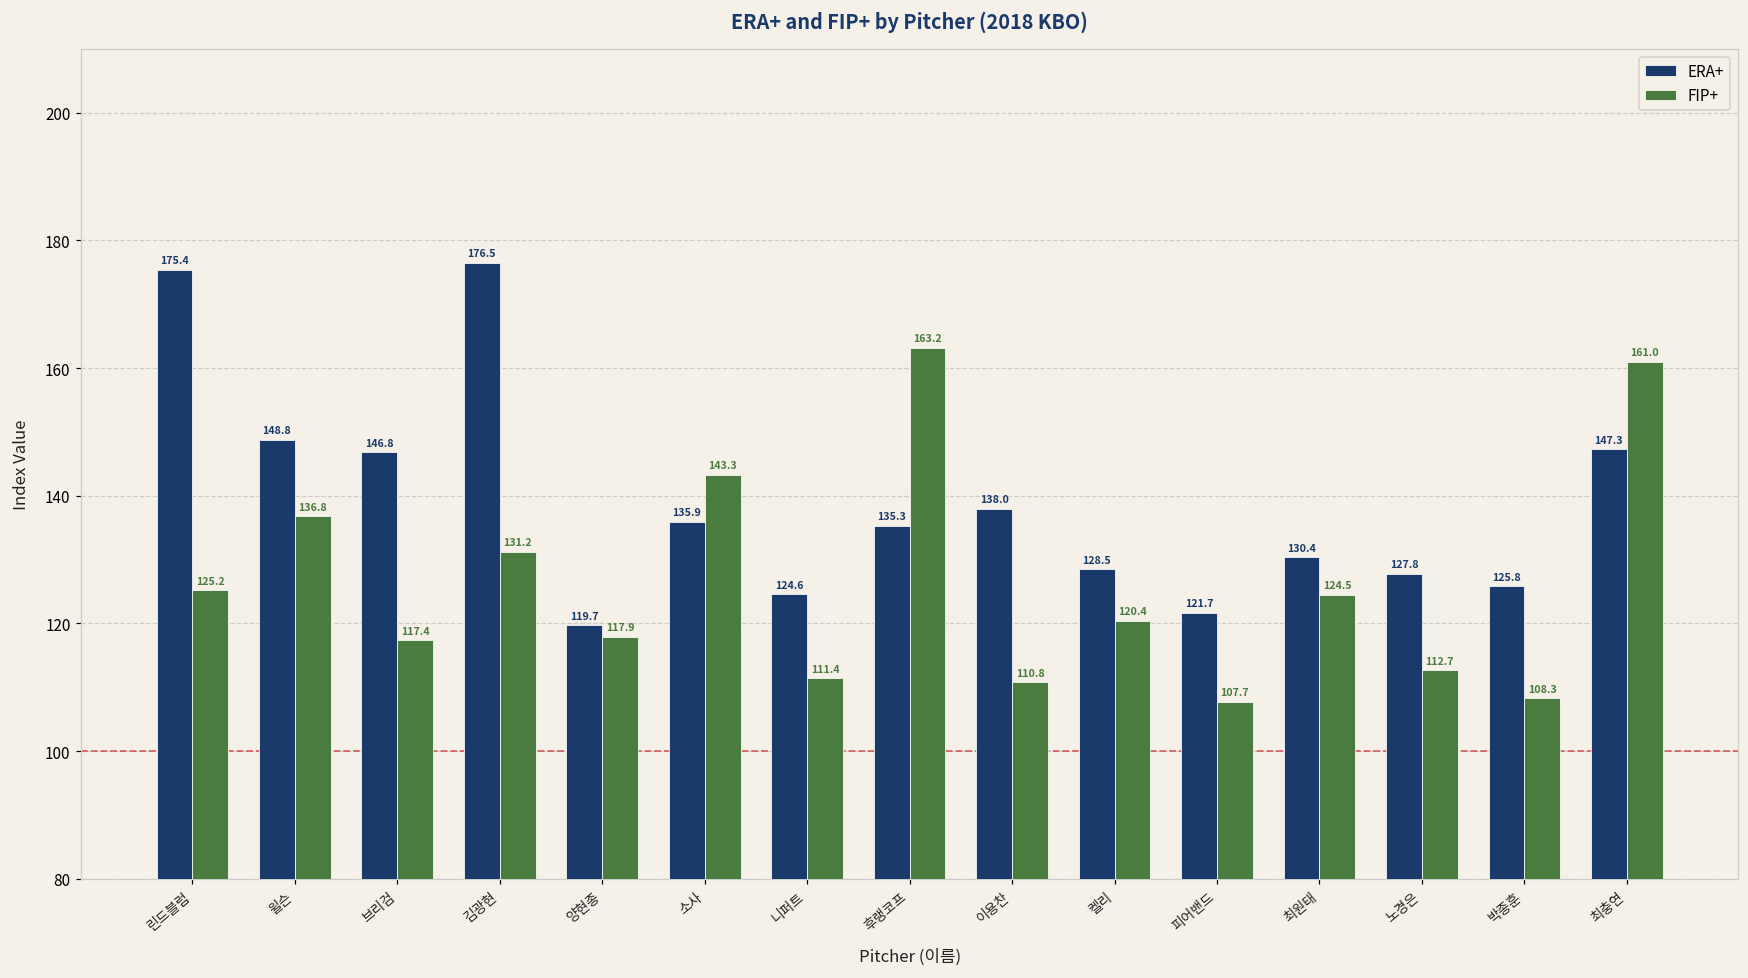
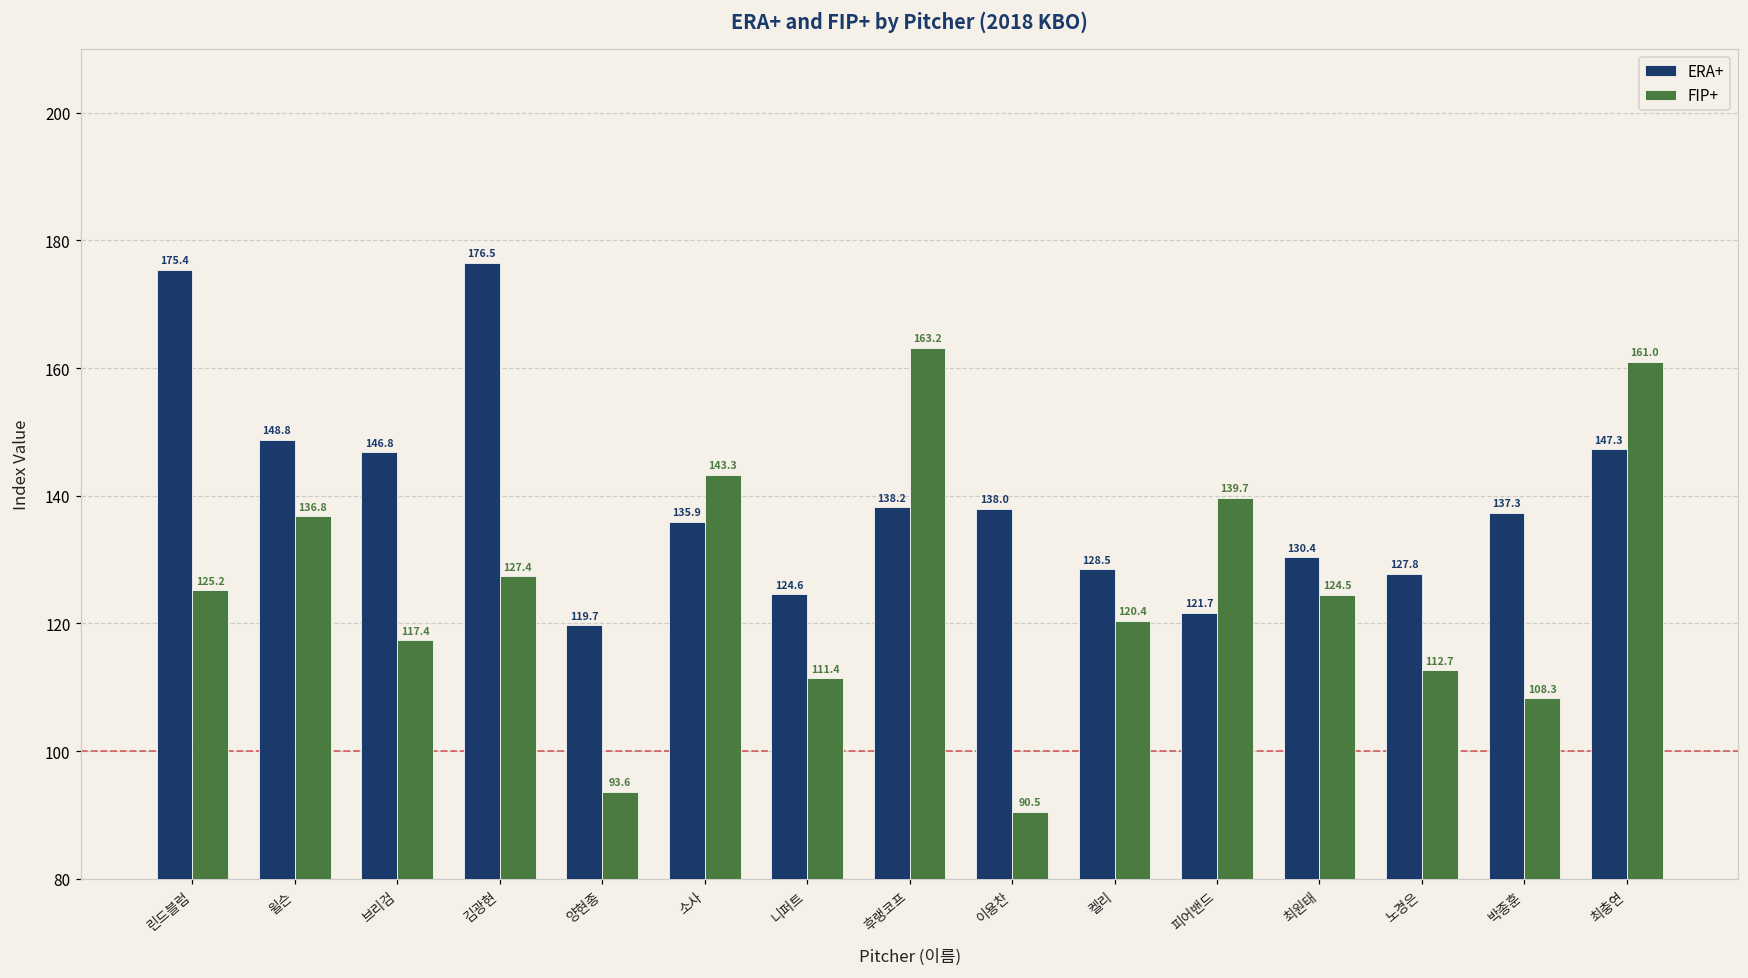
  {
    "ERA+": {
      "린드블럼": 175.4,
      "윌슨": 148.8,
      "브리검": 146.8,
      "김광현": 176.5,
      "양현종": 119.7,
      "소사": 135.9,
      "니퍼트": 124.6,
-     "후랭코프": 135.3,
+     "후랭코프": 138.2,
      "이용찬": 138.0,
      "켈리": 128.5,
      "피어밴드": 121.7,
      "최원태": 130.4,
      "노경은": 127.8,
-     "박종훈": 125.8,
+     "박종훈": 137.3,
      "최충연": 147.3
    },
    "FIP+": {
      "린드블럼": 125.2,
      "윌슨": 136.8,
      "브리검": 117.4,
-     "김광현": 131.2,
-     "양현종": 117.9,
+     "김광현": 127.4,
+     "양현종": 93.6,
      "소사": 143.3,
      "니퍼트": 111.4,
      "후랭코프": 163.2,
-     "이용찬": 110.8,
+     "이용찬": 90.5,
      "켈리": 120.4,
-     "피어밴드": 107.7,
+     "피어밴드": 139.7,
      "최원태": 124.5,
      "노경은": 112.7,
      "박종훈": 108.3,
      "최충연": 161.0
    }
  }
